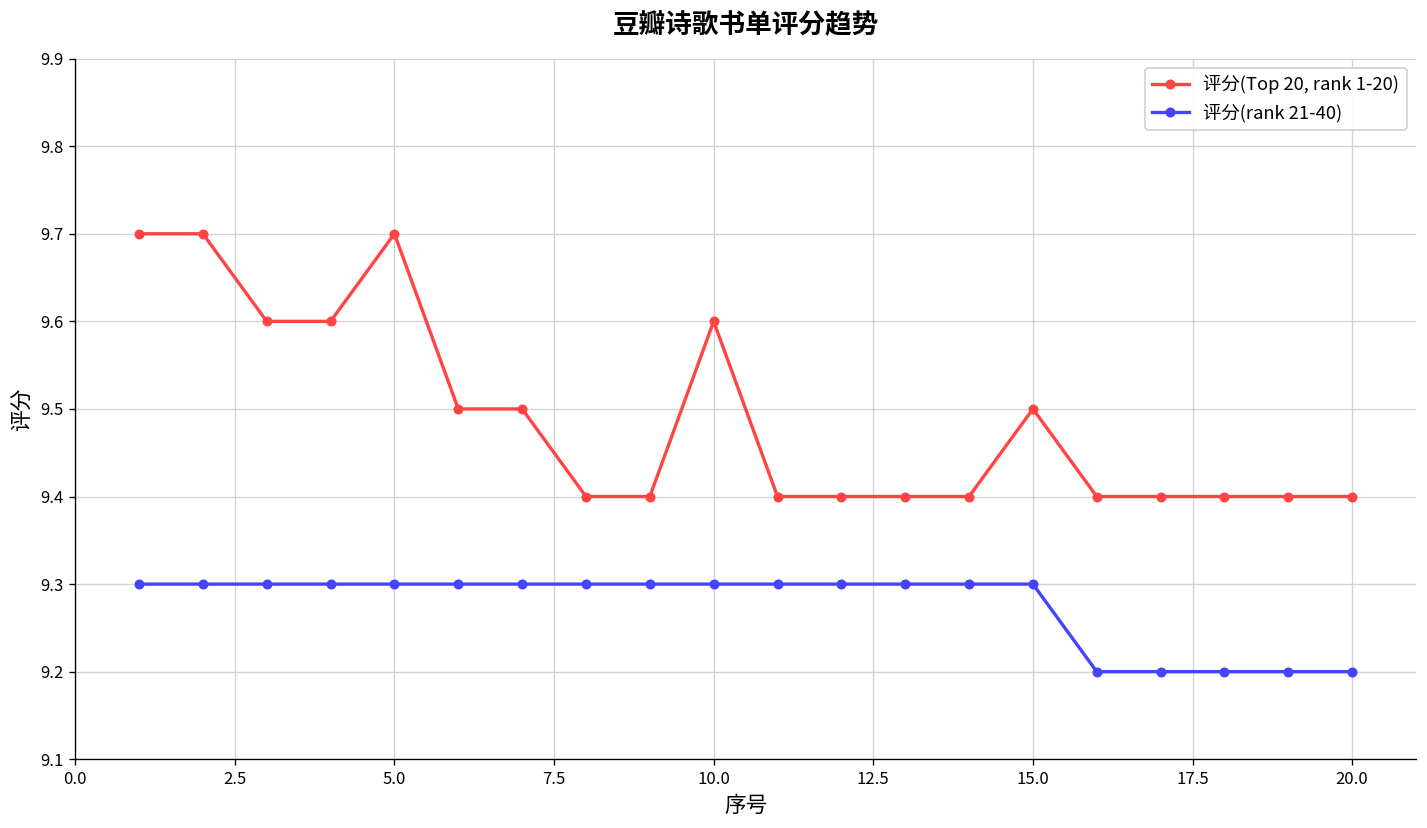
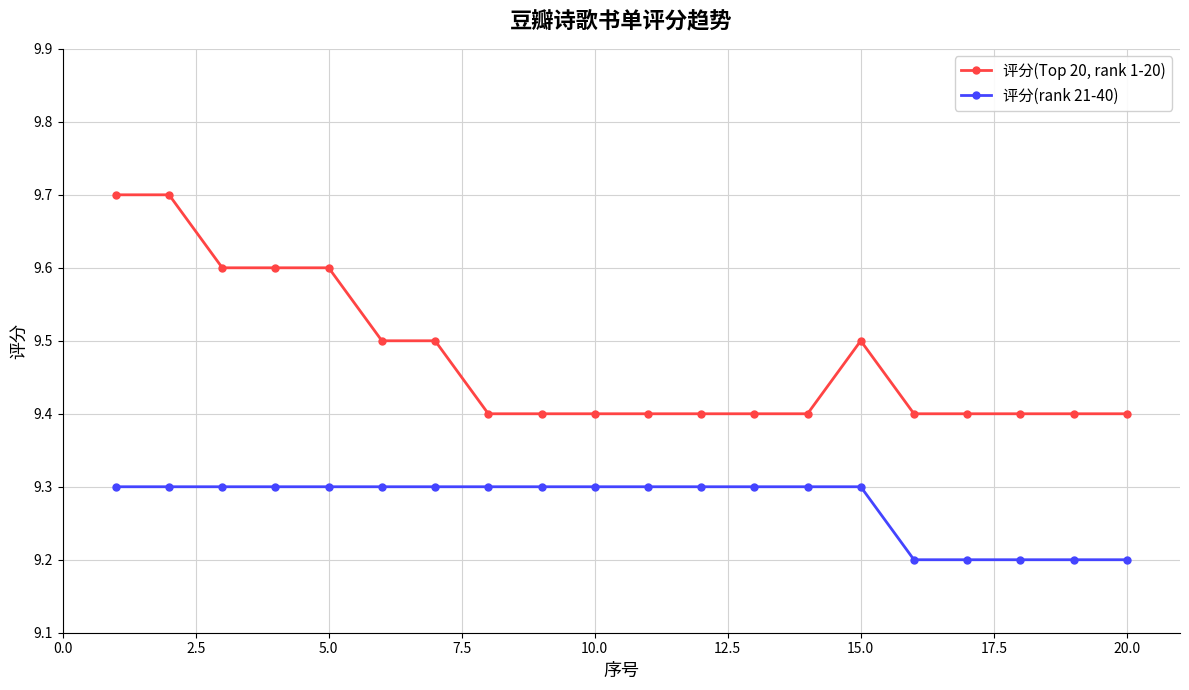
  {
    "评分(Top 20, rank 1-20)": {
-     "5.0": 9.7,
-     "10.0": 9.6,
+     "5.0": 9.6,
+     "10.0": 9.4,
      "15.0": 9.5,
      "20.0": 9.4
    },
    "评分(rank 21-40)": {
      "5.0": 9.3,
      "10.0": 9.3,
      "15.0": 9.3,
      "20.0": 9.2
    }
  }
